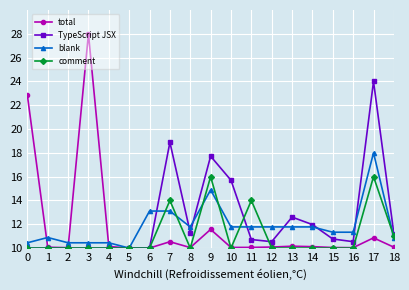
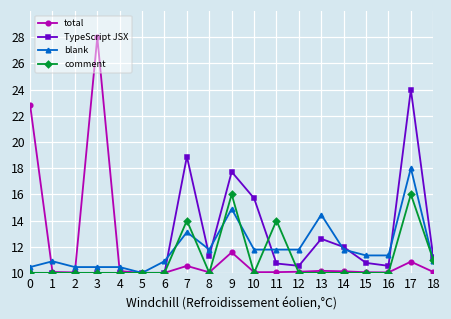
  {
    "total": {
      "0": 22.8,
      "7": 10.5,
      "9": 11.6,
      "11": 10.1,
      "17": 10.9,
      "18": 10.1
    },
    "TypeScript JSX": {
      "7": 18.9,
      "8": 11.3,
      "9": 17.7,
      "10": 15.7,
      "11": 10.7,
      "12": 10.5,
      "13": 12.6,
      "15": 10.8,
      "16": 10.5,
      "17": 24.0
    },
    "blank": {
      "0": 10.4,
      "1": 10.9,
      "2": 10.4,
      "3": 10.4,
      "4": 10.4,
-     "6": 13.1,
+     "6": 10.9,
      "7": 13.1,
      "8": 11.8,
      "9": 14.9,
      "10": 11.8,
      "11": 11.8,
      "12": 11.8,
-     "13": 11.8,
+     "13": 14.4,
      "15": 11.3,
      "16": 11.3,
      "17": 18.0
    },
    "comment": {
      "7": 14.0,
      "9": 16.0,
      "11": 14.0,
      "17": 16.0
    }
  }
